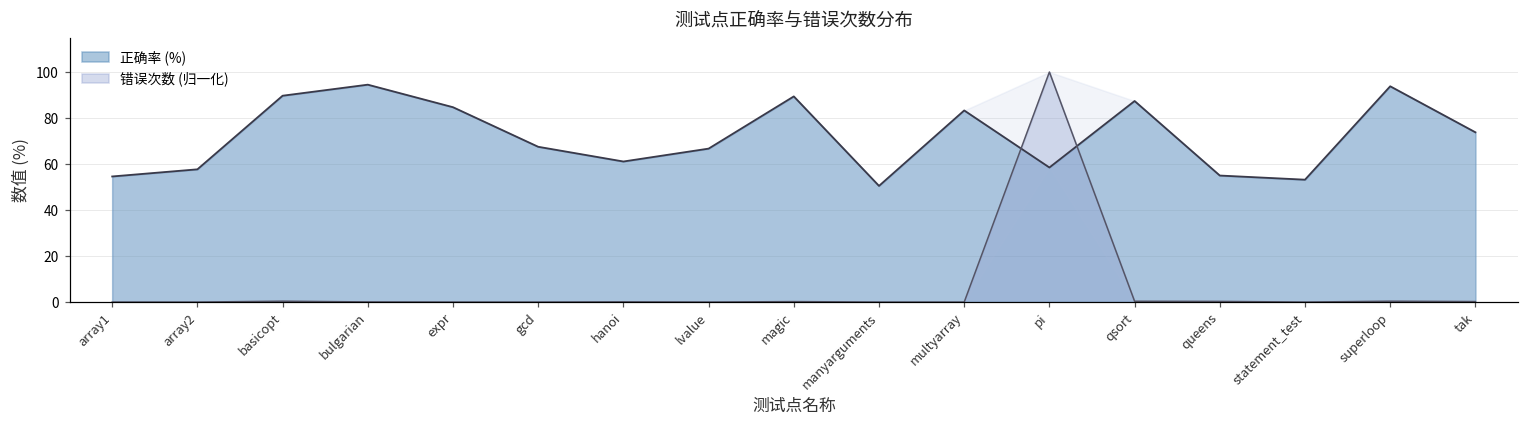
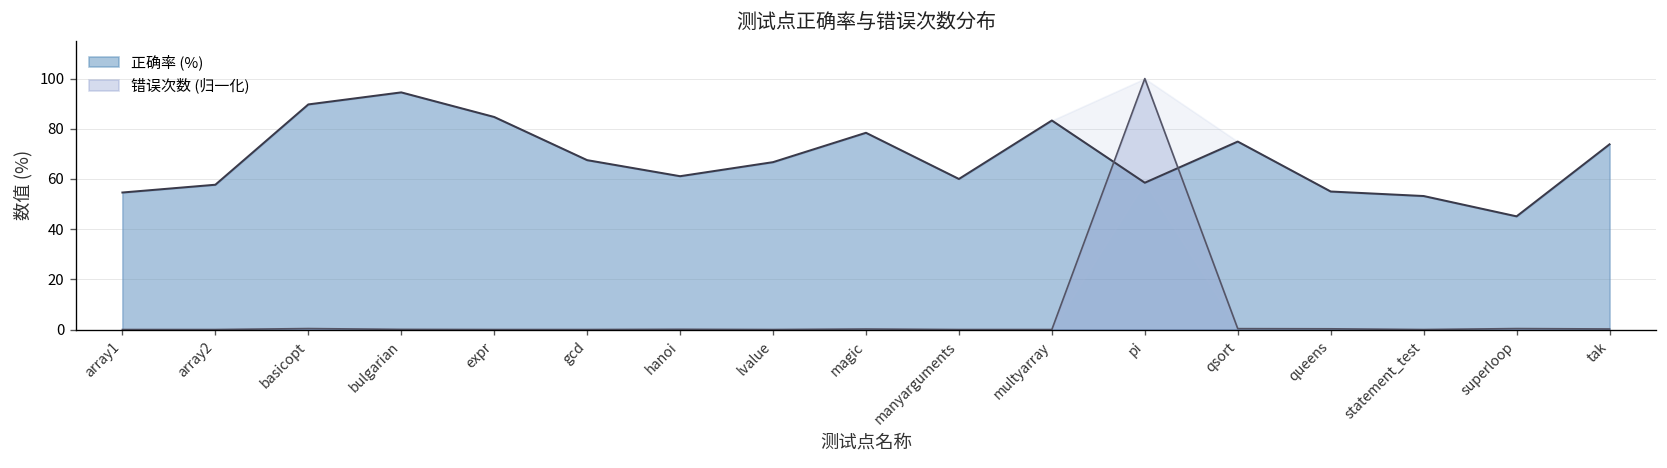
  {
    "正确率 (%)": {
-     "magic": 89,
-     "manyarguments": 51,
+     "magic": 78,
+     "manyarguments": 60,
      "pi": 59,
-     "qsort": 87,
-     "superloop": 94
+     "qsort": 75,
+     "superloop": 45
    }
  }
